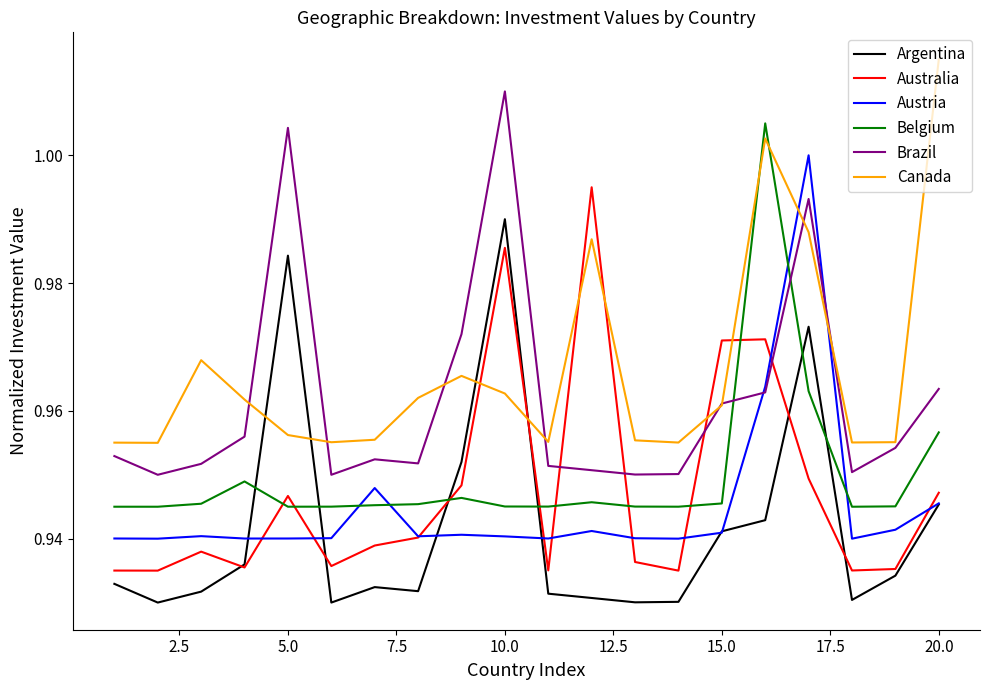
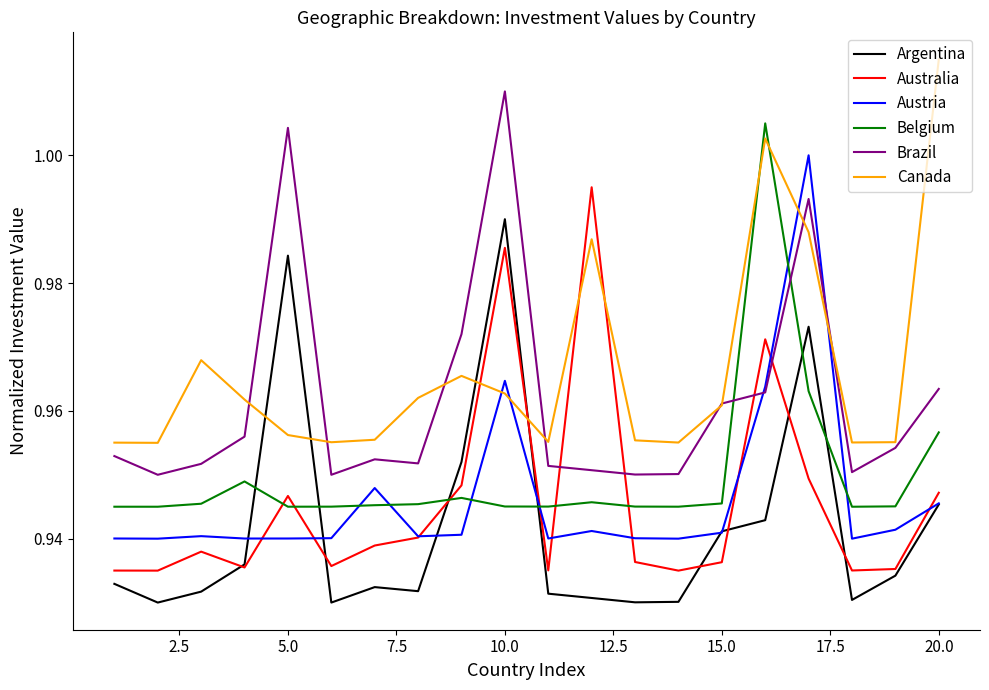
  {
    "Argentina": {
      "5.0": 0.984,
      "10.0": 0.990
    },
    "Australia": {
      "5.0": 0.947,
      "10.0": 0.986,
-     "15.0": 0.971,
+     "15.0": 0.936,
      "20.0": 0.947
    },
    "Austria": {
      "5.0": 0.940,
-     "10.0": 0.940
+     "10.0": 0.965
    },
    "Belgium": {
      "5.0": 0.945,
      "10.0": 0.945,
      "15.0": 0.946,
      "20.0": 0.957
    },
    "Brazil": {
      "5.0": 1.004,
      "10.0": 1.010,
      "20.0": 0.963
    },
    "Canada": {
      "5.0": 0.956,
      "10.0": 0.963
    }
  }
